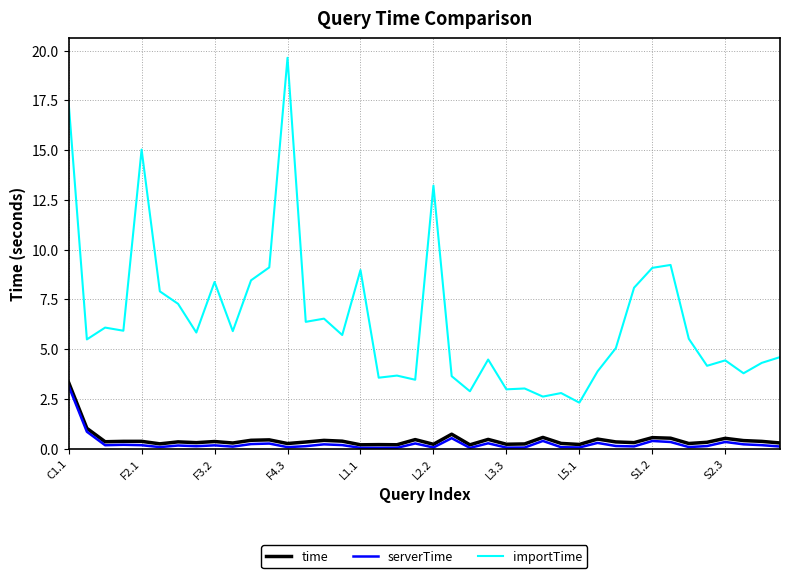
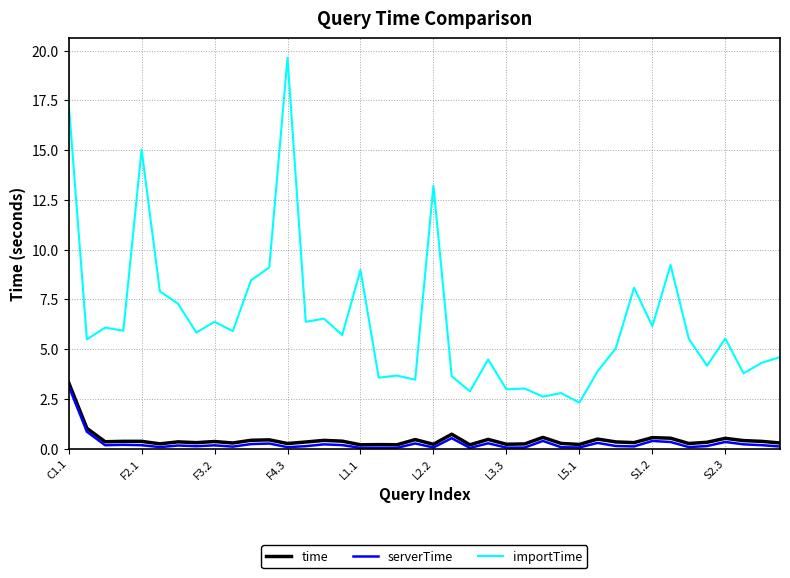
  {
    "time": {
      "C1.1": 3.3,
      "F2.1": 0.4,
      "F3.2": 0.4,
      "F4.3": 0.3,
      "L1.1": 0.2,
      "L2.2": 0.2,
      "L3.3": 0.2,
      "L5.1": 0.2,
      "S1.2": 0.5,
      "S2.3": 0.5
    },
    "serverTime": {
      "C1.1": 3.1,
      "F2.1": 0.2,
      "F3.2": 0.2,
      "F4.3": 0.1,
      "L1.1": 0.0,
      "L2.2": 0.1,
      "L3.3": 0.0,
      "L5.1": 0.1,
      "S1.2": 0.4,
      "S2.3": 0.3
    },
    "importTime": {
      "C1.1": 17.4,
      "F2.1": 15.0,
-     "F3.2": 8.4,
+     "F3.2": 6.4,
      "F4.3": 19.6,
      "L1.1": 9.0,
      "L2.2": 13.2,
      "L3.3": 3.0,
      "L5.1": 2.3,
-     "S1.2": 9.1,
-     "S2.3": 4.4
+     "S1.2": 6.1,
+     "S2.3": 5.5
    }
  }
